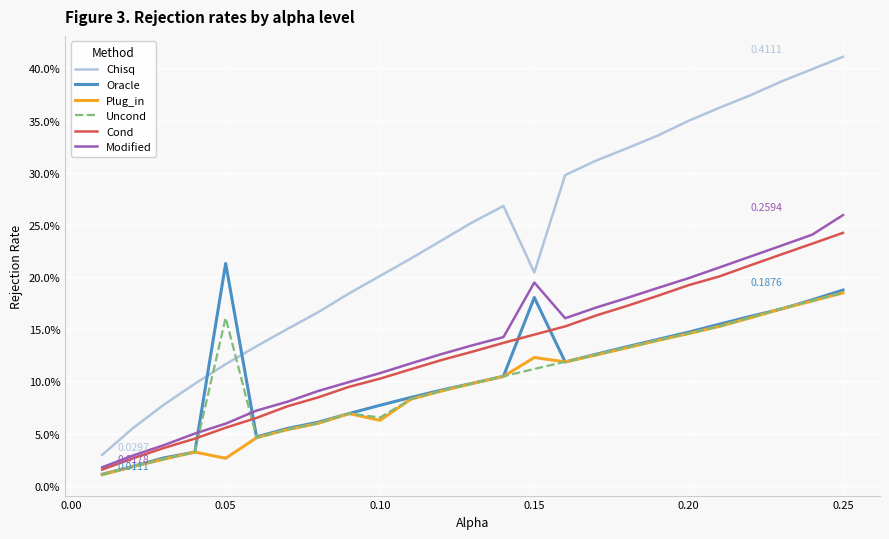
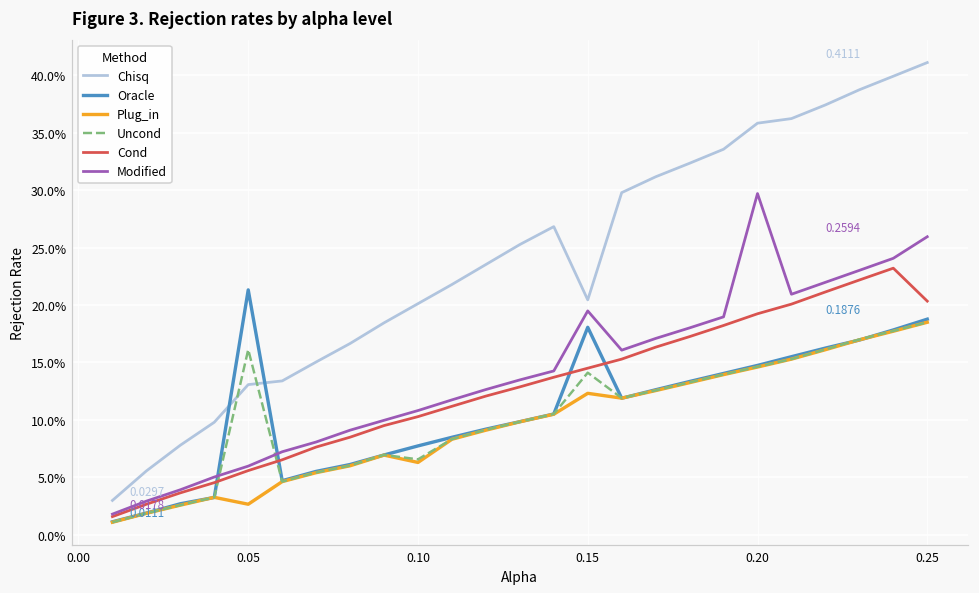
  {
    "Chisq": {
-     "0.05": "11.7%",
+     "0.05": "13.1%",
      "0.10": "20.1%",
      "0.15": "20.4%",
-     "0.20": "35.0%",
+     "0.20": "35.8%",
      "0.25": "41.1%"
    },
    "Oracle": {
      "0.05": "21.3%",
      "0.10": "7.7%",
      "0.15": "18.1%",
      "0.25": "18.8%"
    },
    "Plug_in": {
      "0.05": "2.6%",
      "0.10": "6.3%",
      "0.15": "12.3%"
    },
    "Uncond": {
      "0.05": "16.1%",
      "0.10": "6.6%",
-     "0.15": "11.2%"
+     "0.15": "14.1%"
    },
    "Cond": {
      "0.05": "5.6%",
      "0.10": "10.3%",
      "0.15": "14.5%",
      "0.20": "19.2%",
-     "0.25": "24.2%"
+     "0.25": "20.3%"
    },
    "Modified": {
      "0.05": "6.0%",
      "0.10": "10.8%",
      "0.15": "19.5%",
-     "0.20": "19.9%",
+     "0.20": "29.7%",
      "0.25": "25.9%"
    }
  }
